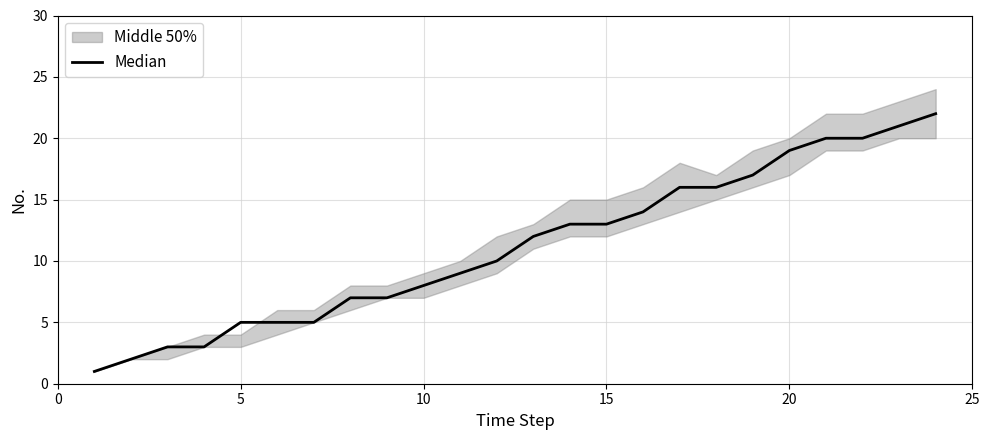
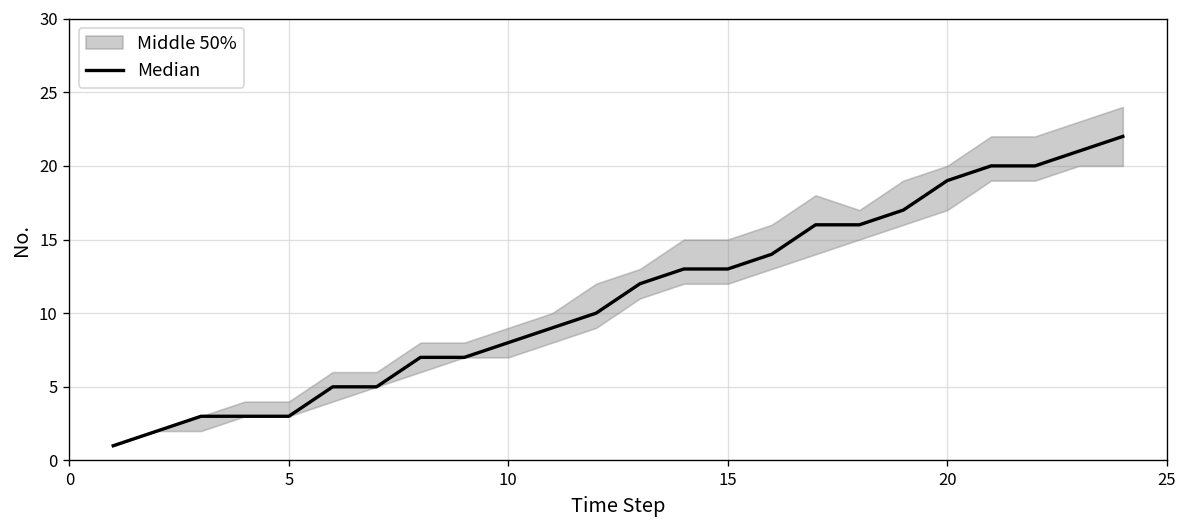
  {
    "Median": {
-     "5": 5,
+     "5": 3,
      "10": 8,
      "15": 13,
      "20": 19
    }
  }
